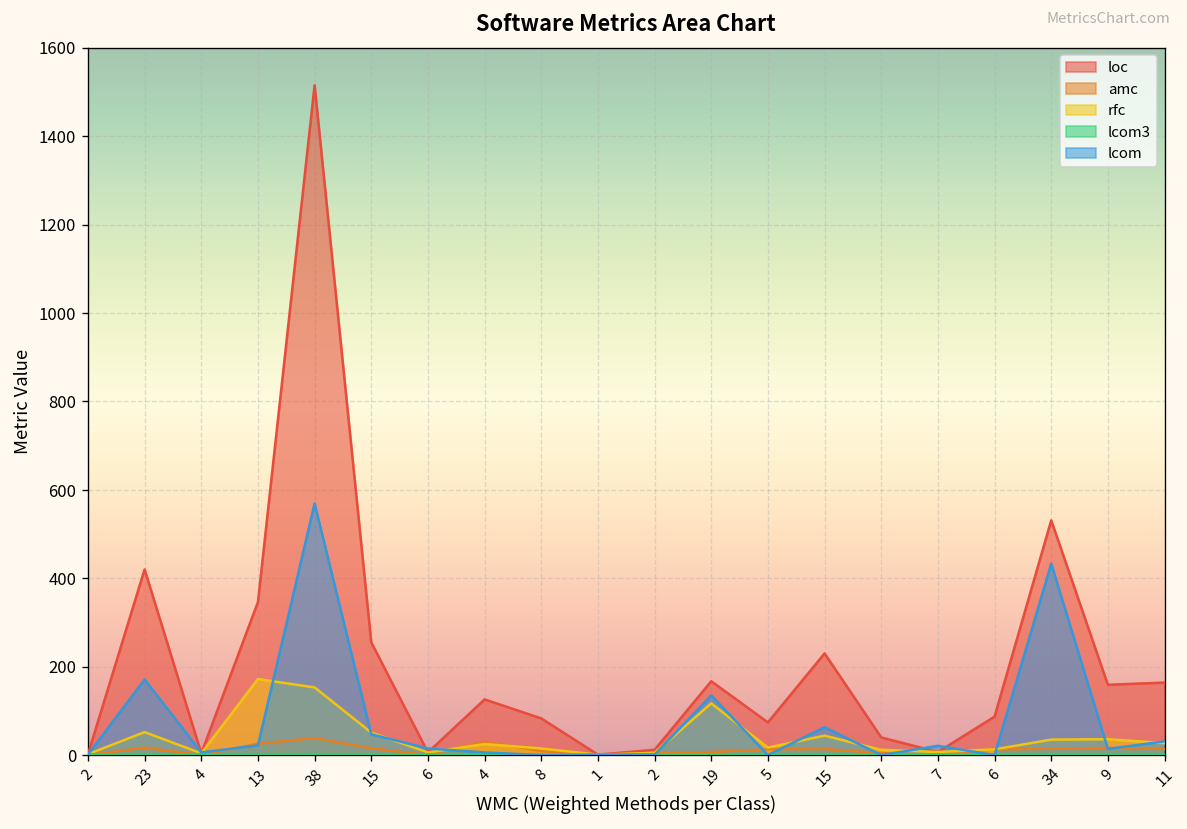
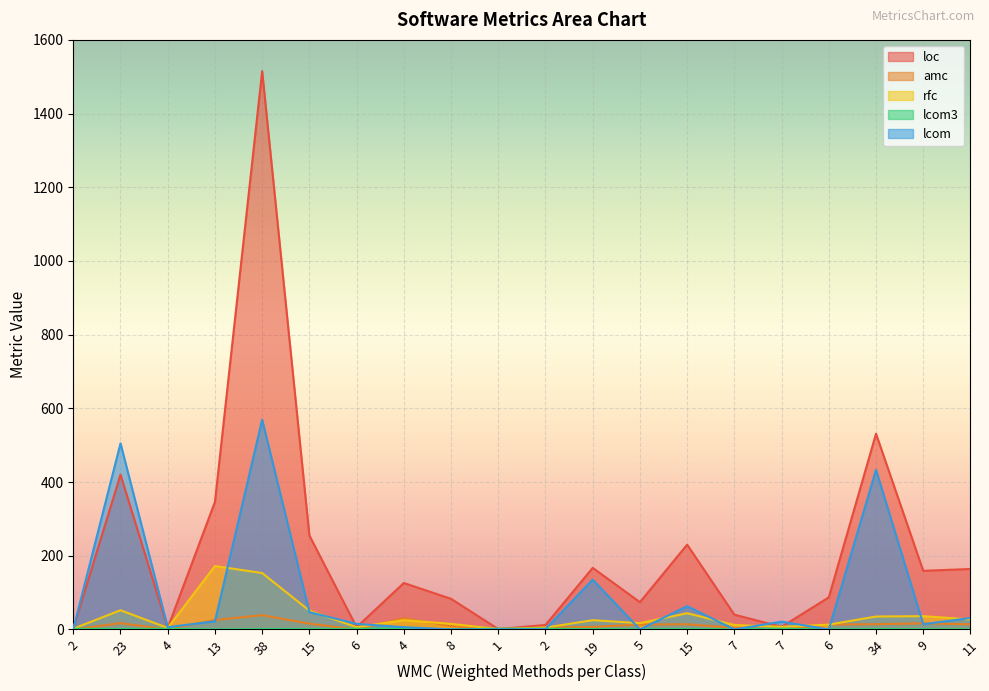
  {
    "rfc": {
      "23": 50,
      "13": 170,
      "38": 150,
-     "19": 120,
+     "19": 30,
      "34": 40,
      "9": 40
    },
    "lcom3": {
      "23": 0,
      "13": 0,
      "38": 0,
      "34": 0,
      "9": 0,
      "11": 0
    },
    "lcom": {
-     "23": 170,
+     "23": 510,
      "38": 570,
      "19": 140,
      "34": 430
    }
  }
